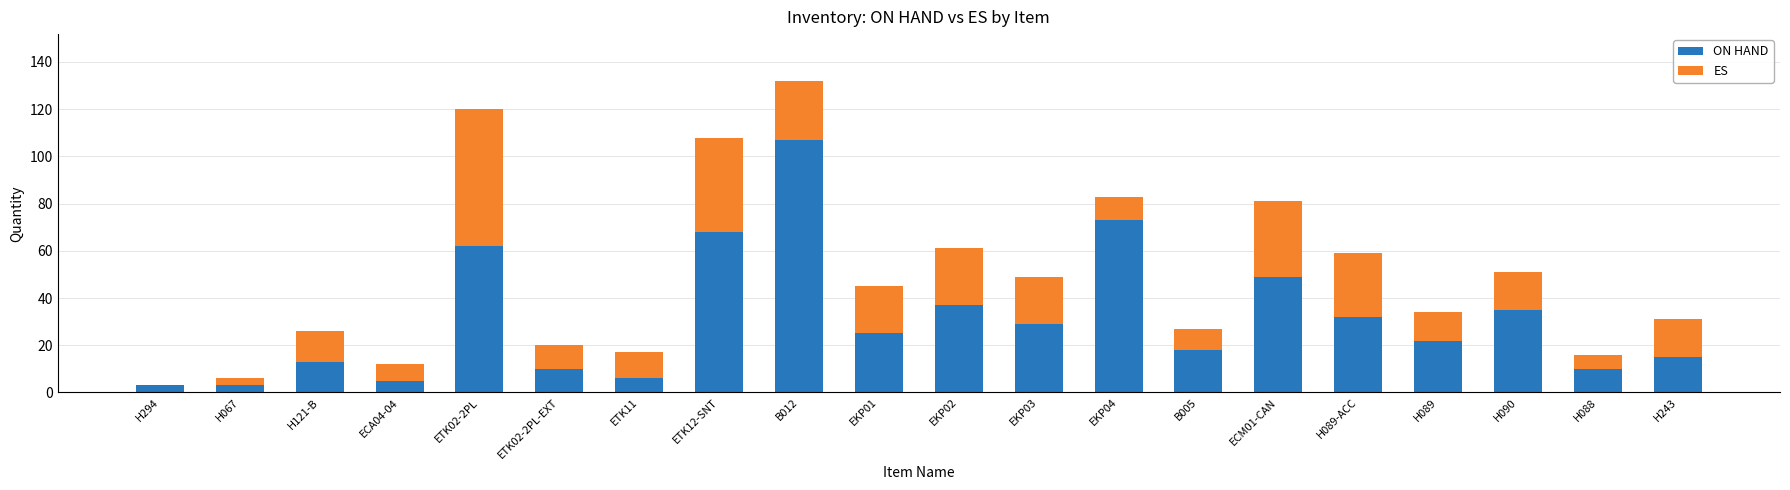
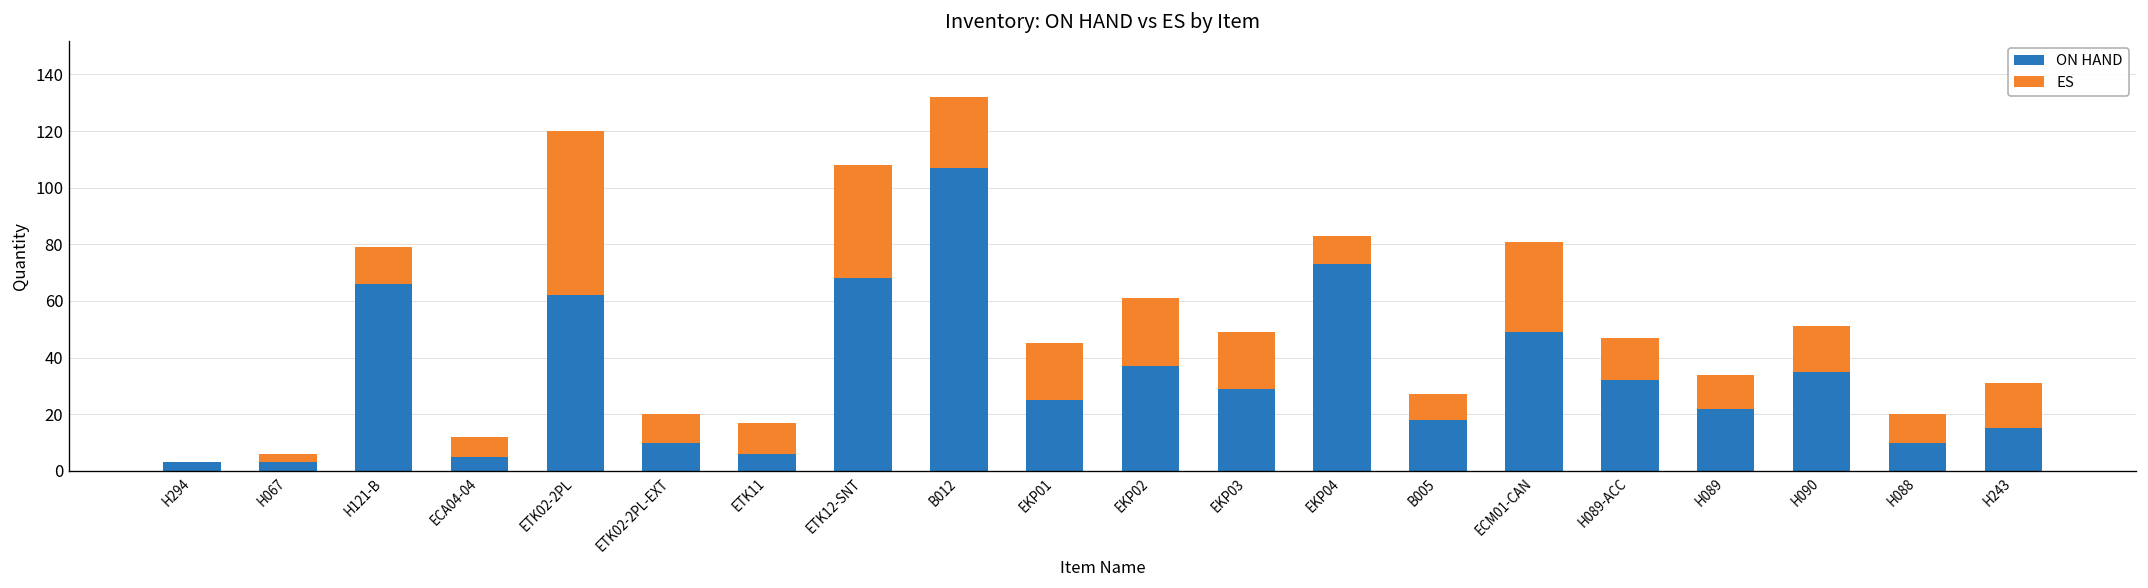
  {
    "ON HAND": {
      "H294": 3,
      "H067": 3,
-     "H121-B": 13,
+     "H121-B": 66,
      "ECA04-04": 5,
      "ETK02-2PL": 62,
      "ETK02-2PL-EXT": 10,
      "ETK11": 6,
      "ETK12-SNT": 68,
      "B012": 107,
      "EKP01": 25,
      "EKP02": 37,
      "EKP03": 29,
      "EKP04": 73,
      "B005": 18,
      "ECM01-CAN": 49,
      "H089-ACC": 32,
      "H089": 22,
      "H090": 35,
      "H088": 10,
      "H243": 15
    },
    "ES": {
      "H294": 0,
      "H067": 3,
      "H121-B": 13,
      "ECA04-04": 7,
      "ETK02-2PL": 58,
      "ETK02-2PL-EXT": 10,
      "ETK11": 11,
      "ETK12-SNT": 40,
      "B012": 25,
      "EKP01": 20,
      "EKP02": 24,
      "EKP03": 20,
      "EKP04": 10,
      "B005": 9,
      "ECM01-CAN": 32,
-     "H089-ACC": 27,
+     "H089-ACC": 15,
      "H089": 12,
      "H090": 16,
-     "H088": 6,
+     "H088": 10,
      "H243": 16
    }
  }
